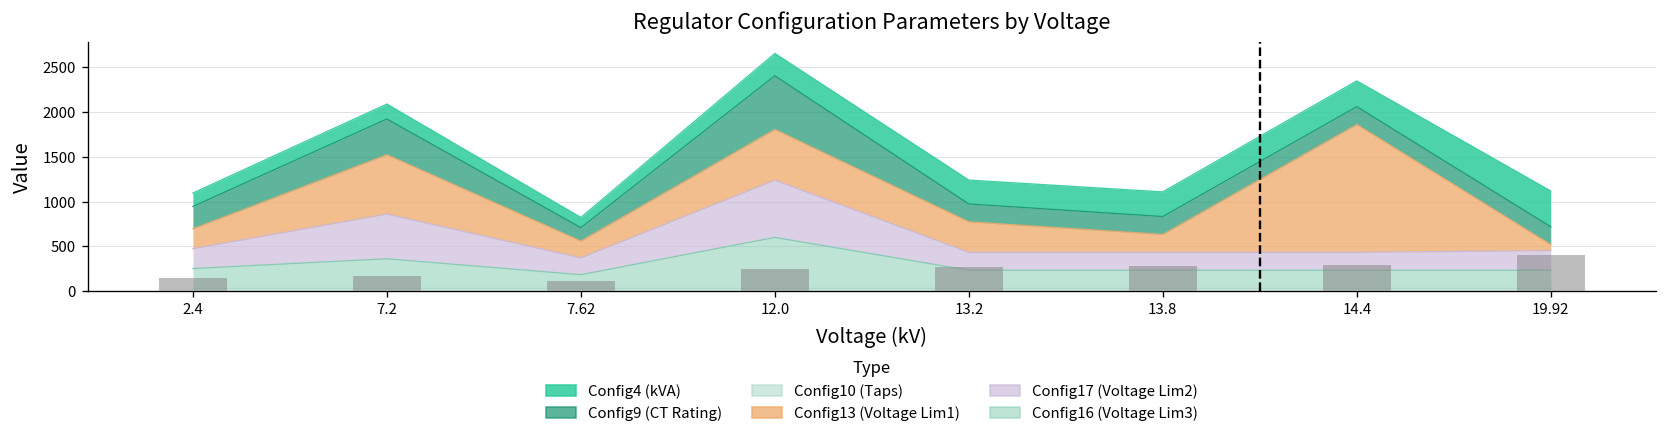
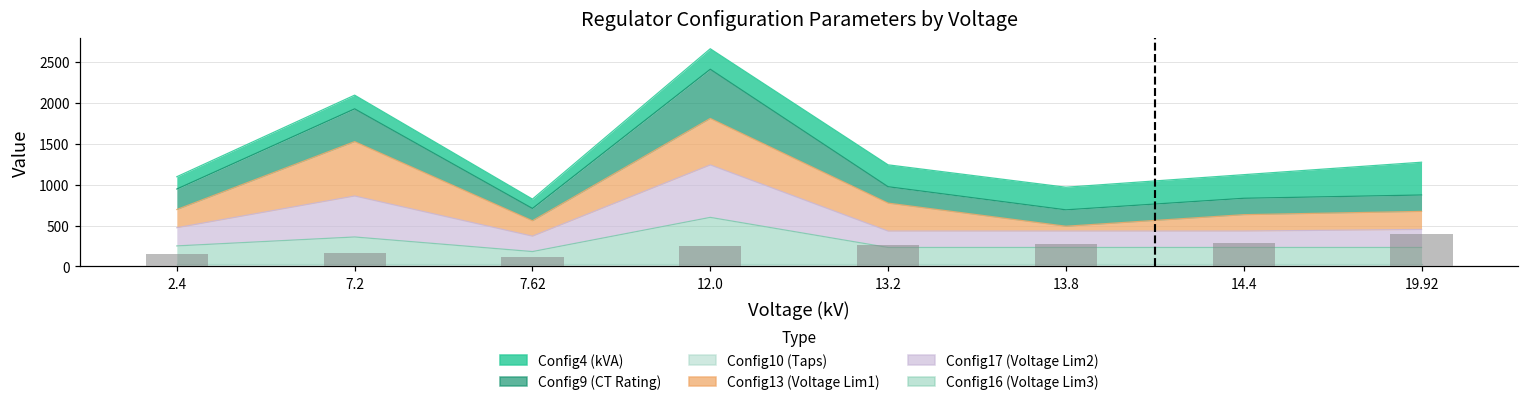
  {
    "Config13 (Voltage Lim1)": {
      "2.4": 200,
      "7.2": 700,
      "7.62": 200,
      "12.0": 600,
      "13.2": 300,
-     "13.8": 200,
-     "14.4": 1400,
-     "19.92": 100
+     "13.8": 100,
+     "14.4": 200,
+     "19.92": 200
    }
  }
